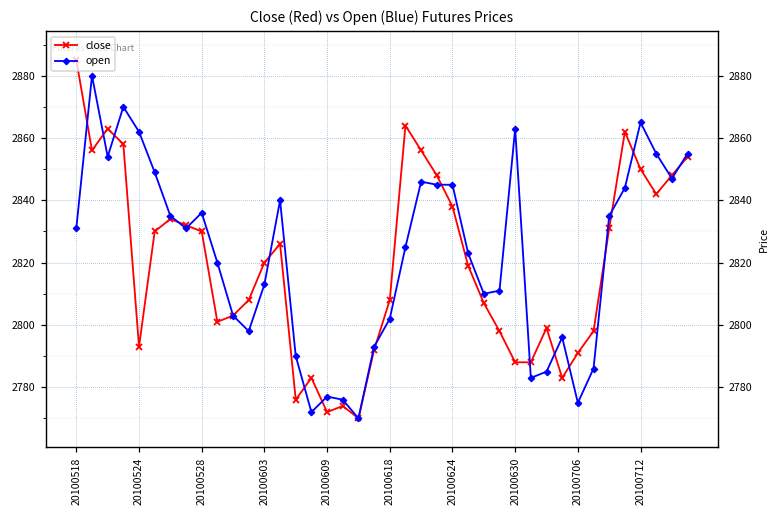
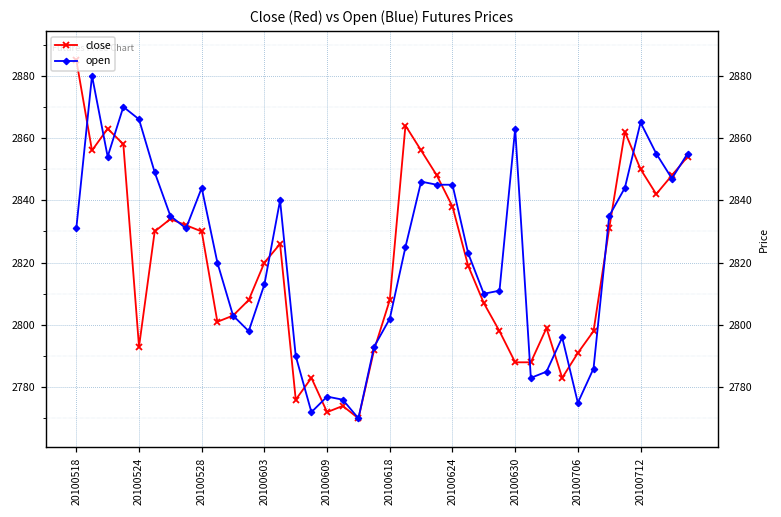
  {
    "close": {
      "20100524": 2793,
      "20100528": 2830,
      "20100603": 2820,
      "20100609": 2772,
      "20100618": 2808,
      "20100624": 2838,
      "20100630": 2788,
      "20100706": 2791,
      "20100712": 2850
    },
    "open": {
      "20100518": 2831,
-     "20100524": 2862,
-     "20100528": 2836,
+     "20100524": 2866,
+     "20100528": 2844,
      "20100603": 2813,
      "20100609": 2777,
      "20100618": 2802,
      "20100624": 2845,
      "20100630": 2863,
      "20100706": 2775,
      "20100712": 2865
    }
  }
